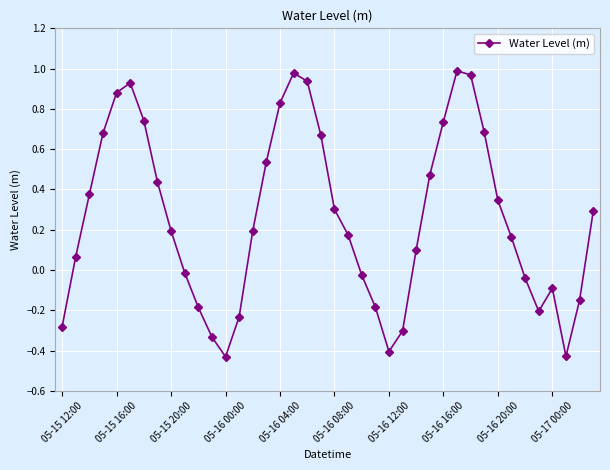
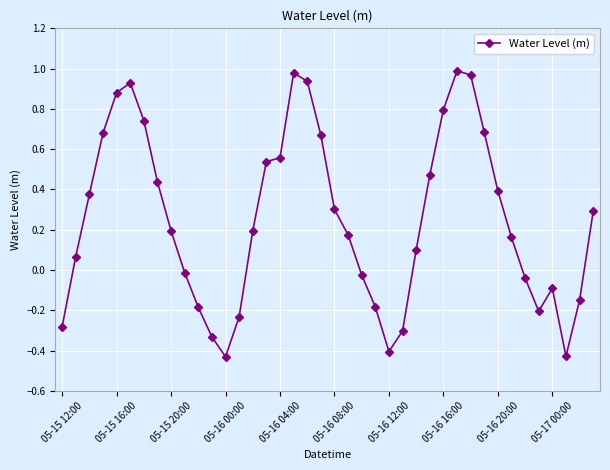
  {
    "05-15 12:00": -0.28,
    "05-15 16:00": 0.88,
    "05-15 20:00": 0.19,
    "05-16 00:00": -0.43,
-   "05-16 04:00": 0.83,
+   "05-16 04:00": 0.56,
    "05-16 08:00": 0.30,
    "05-16 12:00": -0.41,
-   "05-16 16:00": 0.74,
-   "05-16 20:00": 0.35,
+   "05-16 16:00": 0.80,
+   "05-16 20:00": 0.39,
    "05-17 00:00": -0.09
  }
